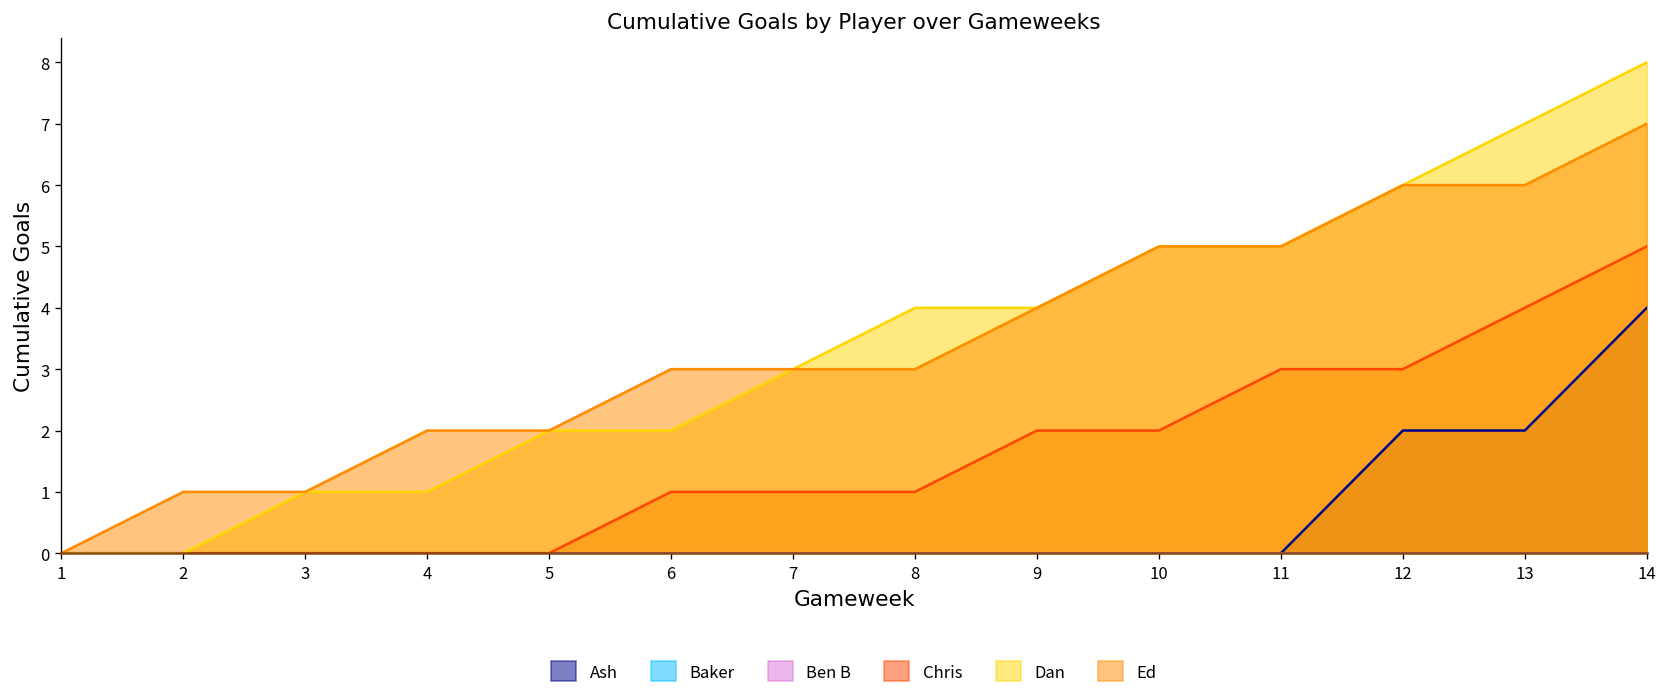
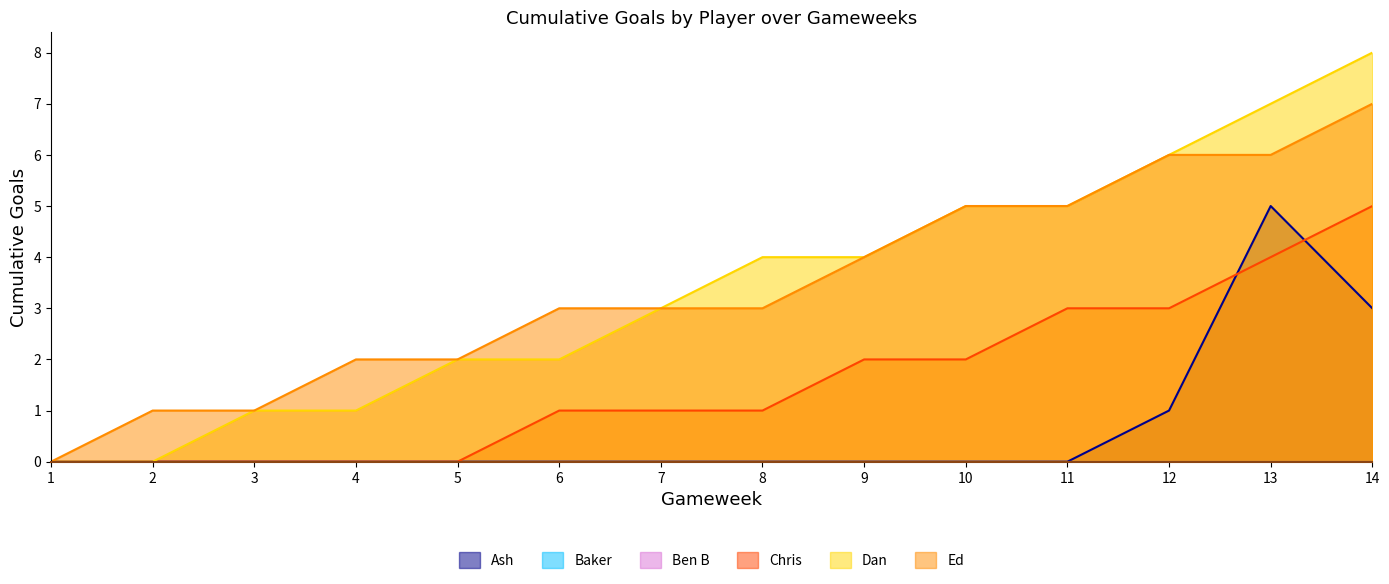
  {
    "Ash": {
-     "12": 2,
-     "13": 2,
-     "14": 4
+     "12": 1,
+     "13": 5,
+     "14": 3
    },
    "Ben B": {
      "12": 0,
      "13": 0,
      "14": 0
    }
  }
